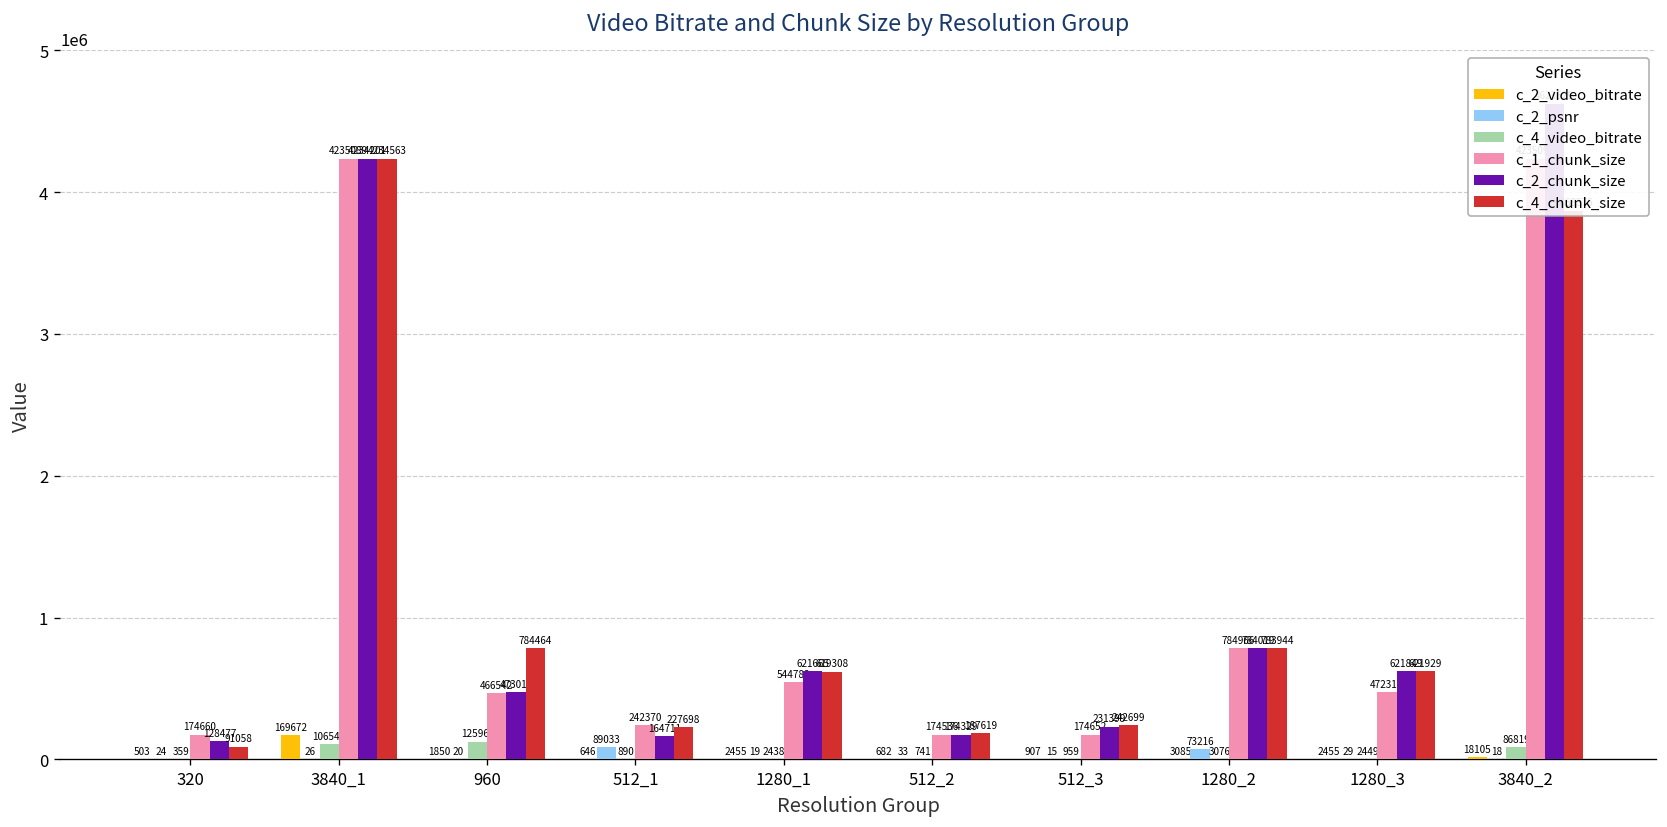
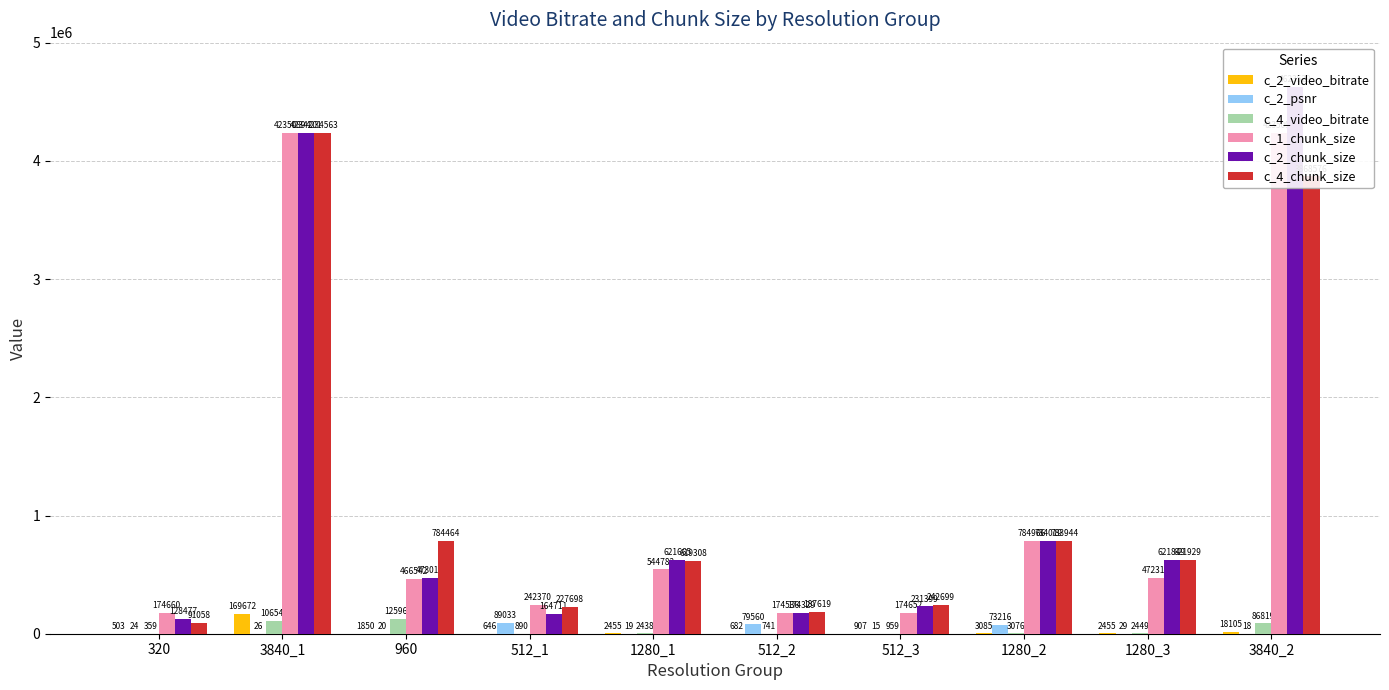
  {
    "c_2_video_bitrate": {
      "320": 503,
      "3840_1": 169672,
      "960": 1850,
      "512_1": 646,
      "1280_1": 2455,
      "512_2": 682,
      "512_3": 907,
      "1280_2": 3085,
      "1280_3": 2455,
      "3840_2": 18105
    },
    "c_2_psnr": {
      "320": 24,
      "3840_1": 26,
      "960": 20,
      "512_1": 89033,
      "1280_1": 19,
-     "512_2": 33,
+     "512_2": 79560,
      "512_3": 15,
      "1280_2": 73216,
      "1280_3": 29,
      "3840_2": 18
    },
    "c_4_video_bitrate": {
      "320": 359,
      "3840_1": 106549,
      "960": 125967,
      "512_1": 890,
      "1280_1": 2438,
      "512_2": 741,
      "512_3": 959,
      "1280_2": 3076,
      "1280_3": 2449,
      "3840_2": 86819
    },
    "c_1_chunk_size": {
      "512_1": 242370,
      "1280_1": 544782,
      "512_3": 174652,
      "1280_3": 472315
    },
    "c_2_chunk_size": {
      "512_1": 164711
    },
    "c_4_chunk_size": {
      "960": 784464,
      "512_1": 227698
    }
  }
